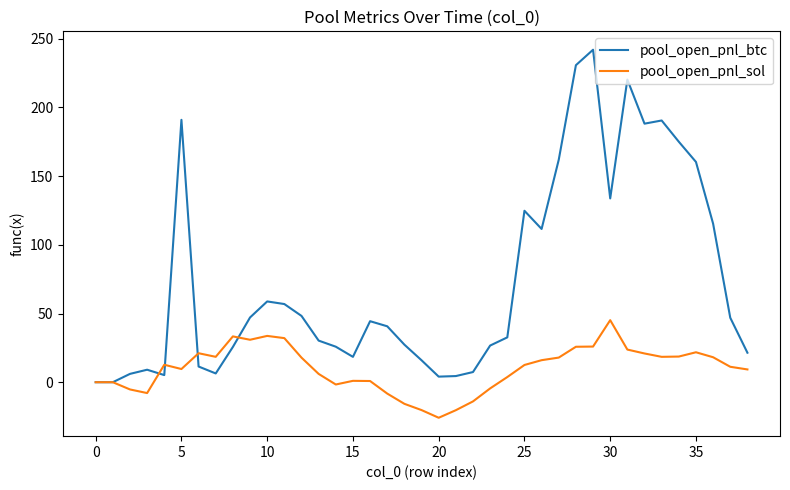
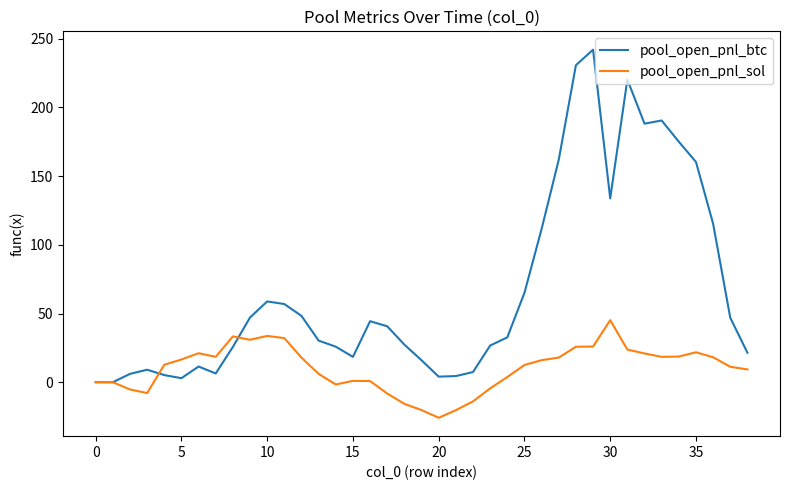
  {
    "pool_open_pnl_btc": {
-     "5": 191,
+     "5": 3,
      "10": 59,
      "15": 18,
      "20": 4,
-     "25": 125,
+     "25": 65,
      "30": 134,
      "35": 160
    },
    "pool_open_pnl_sol": {
-     "5": 10,
+     "5": 17,
      "10": 34,
      "15": 1,
      "20": -26,
      "25": 13,
      "30": 45,
      "35": 22
    }
  }
